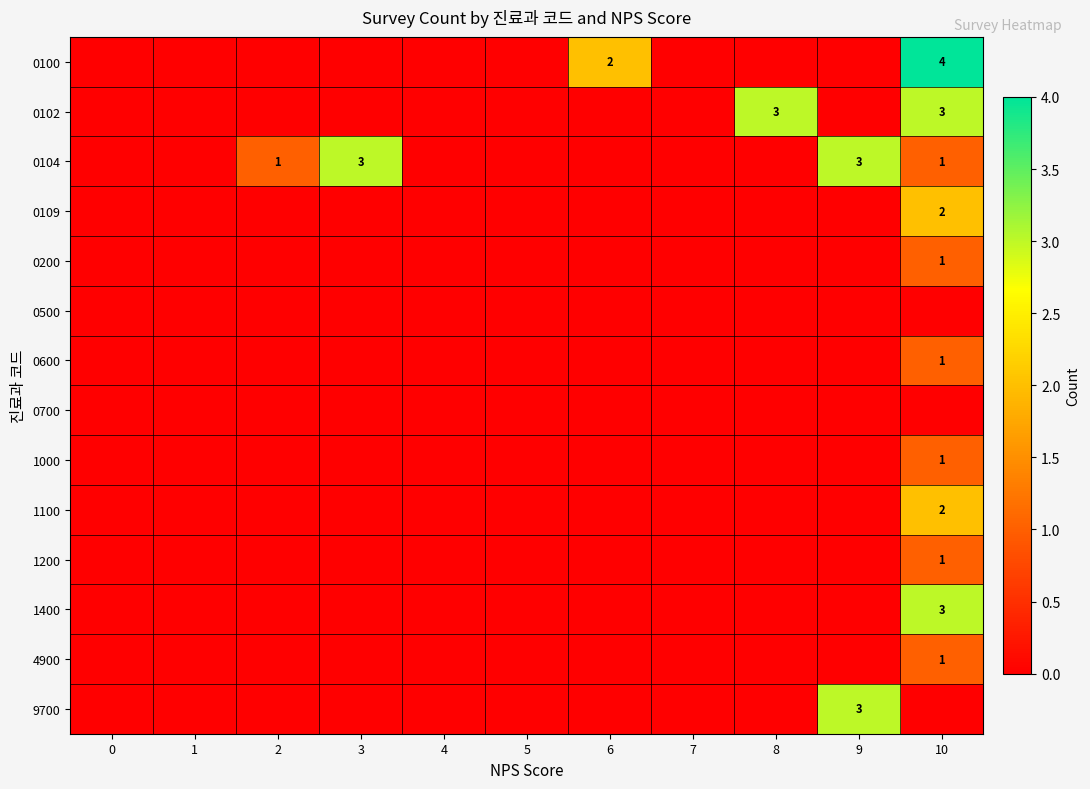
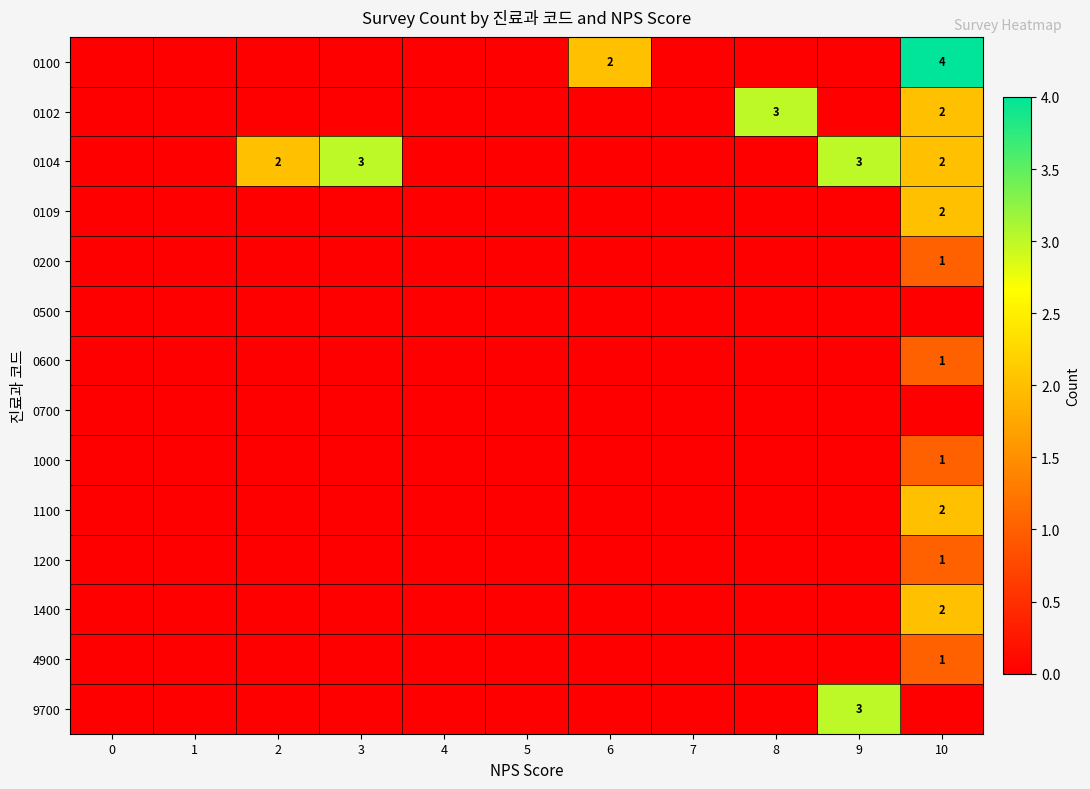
  {
    "0100": {
      "6": 2,
      "10": 4
    },
    "0102": {
      "8": 3,
-     "10": 3
+     "10": 2
    },
    "0104": {
-     "2": 1,
+     "2": 2,
      "3": 3,
      "9": 3,
-     "10": 1
+     "10": 2
    },
    "0109": {
      "10": 2
    },
    "0200": {
      "10": 1
    },
    "0600": {
      "10": 1
    },
    "1000": {
      "10": 1
    },
    "1100": {
      "10": 2
    },
    "1200": {
      "10": 1
    },
    "1400": {
-     "10": 3
+     "10": 2
    },
    "4900": {
      "10": 1
    },
    "9700": {
      "9": 3
    }
  }
